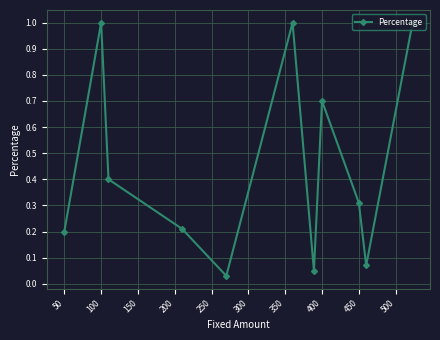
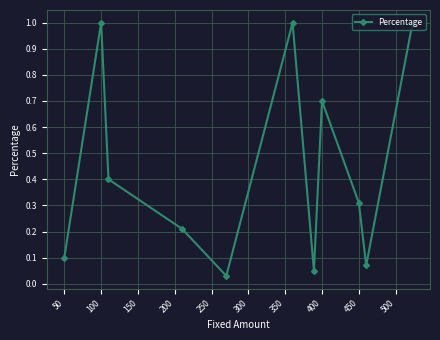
  {
-   "50": 0.2,
+   "50": 0.1,
    "100": 1.0,
    "400": 0.7,
    "450": 0.31
  }
